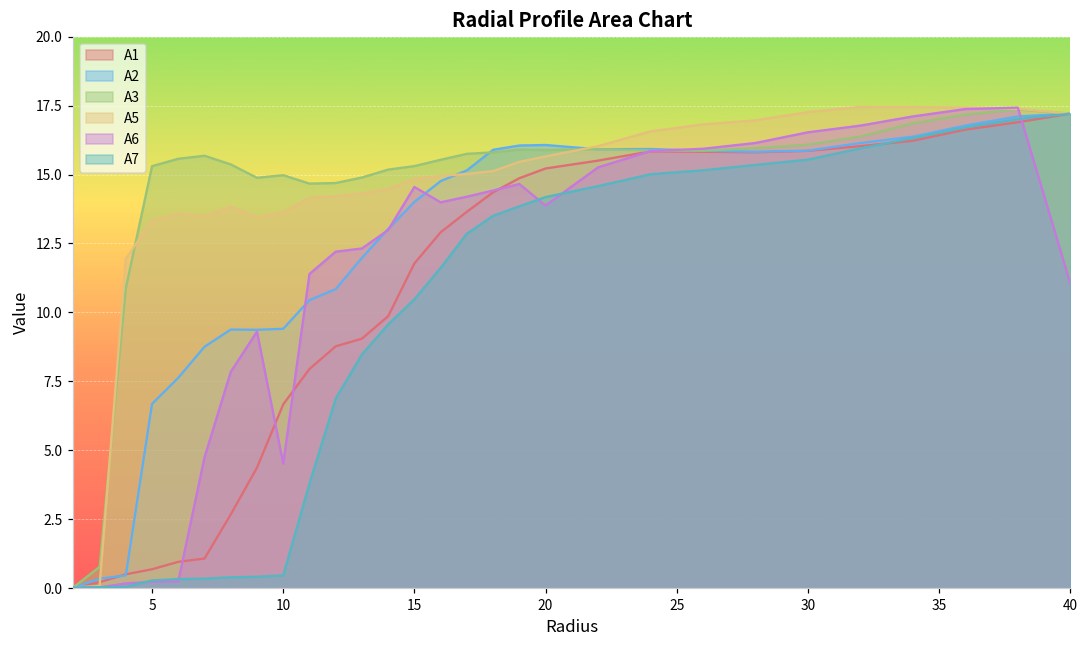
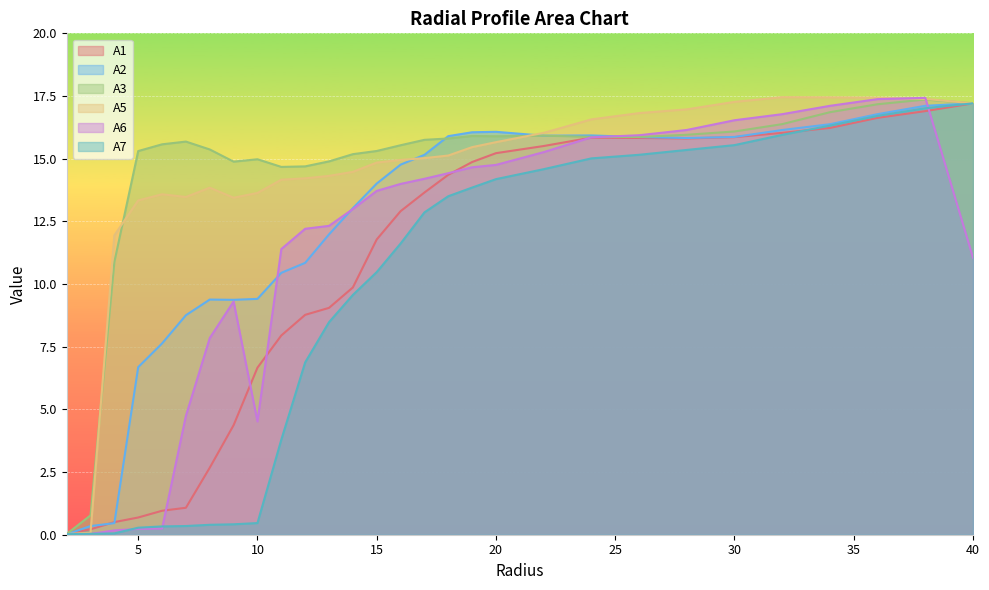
  {
    "A6": {
      "10": 4.5,
-     "15": 14.6,
-     "20": 13.9,
+     "15": 13.7,
+     "20": 14.8,
      "30": 16.5,
      "40": 11.1
    }
  }
